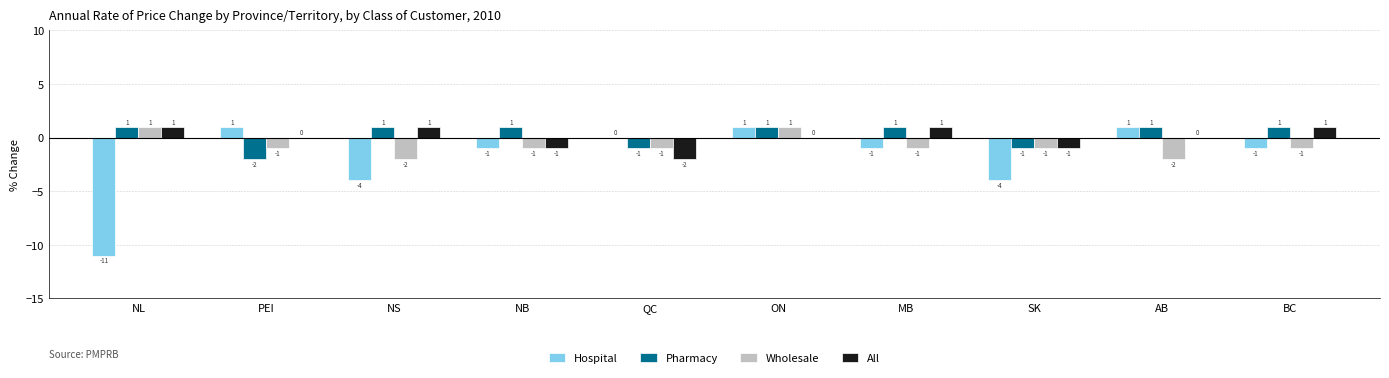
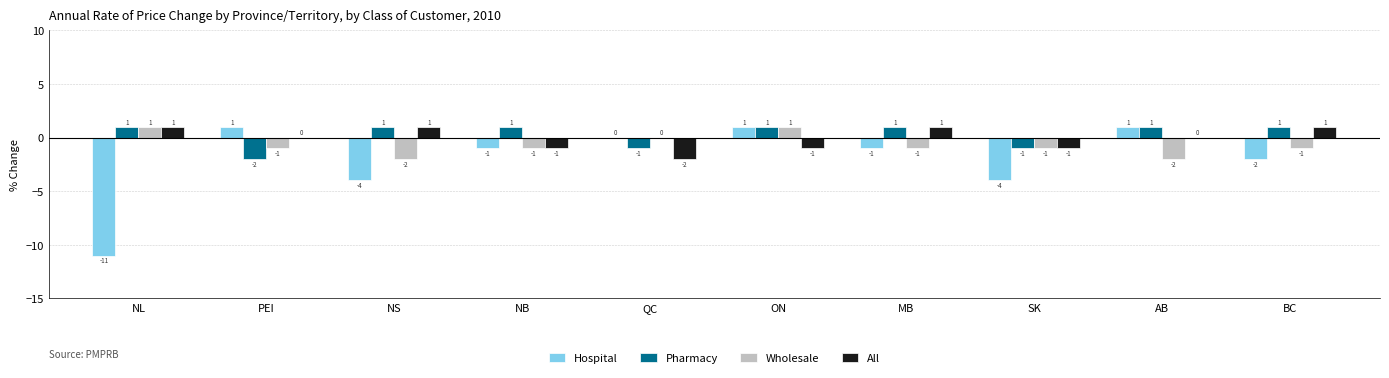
  {
    "Hospital": {
      "NL": -11,
      "PEI": 1,
      "NS": -4,
      "NB": -1,
      "QC": 0,
      "ON": 1,
      "MB": -1,
      "SK": -4,
      "AB": 1,
-     "BC": -1
+     "BC": -2
    },
    "Pharmacy": {
      "NL": 1,
      "PEI": -2,
      "NS": 1,
      "NB": 1,
      "QC": -1,
      "ON": 1,
      "MB": 1,
      "SK": -1,
      "AB": 1,
      "BC": 1
    },
    "Wholesale": {
      "NL": 1,
      "PEI": -1,
      "NS": -2,
      "NB": -1,
-     "QC": -1,
+     "QC": 0,
      "ON": 1,
      "MB": -1,
      "SK": -1,
      "AB": -2,
      "BC": -1
    },
    "All": {
      "NL": 1,
      "PEI": 0,
      "NS": 1,
      "NB": -1,
      "QC": -2,
-     "ON": 0,
+     "ON": -1,
      "MB": 1,
      "SK": -1,
      "AB": 0,
      "BC": 1
    }
  }
